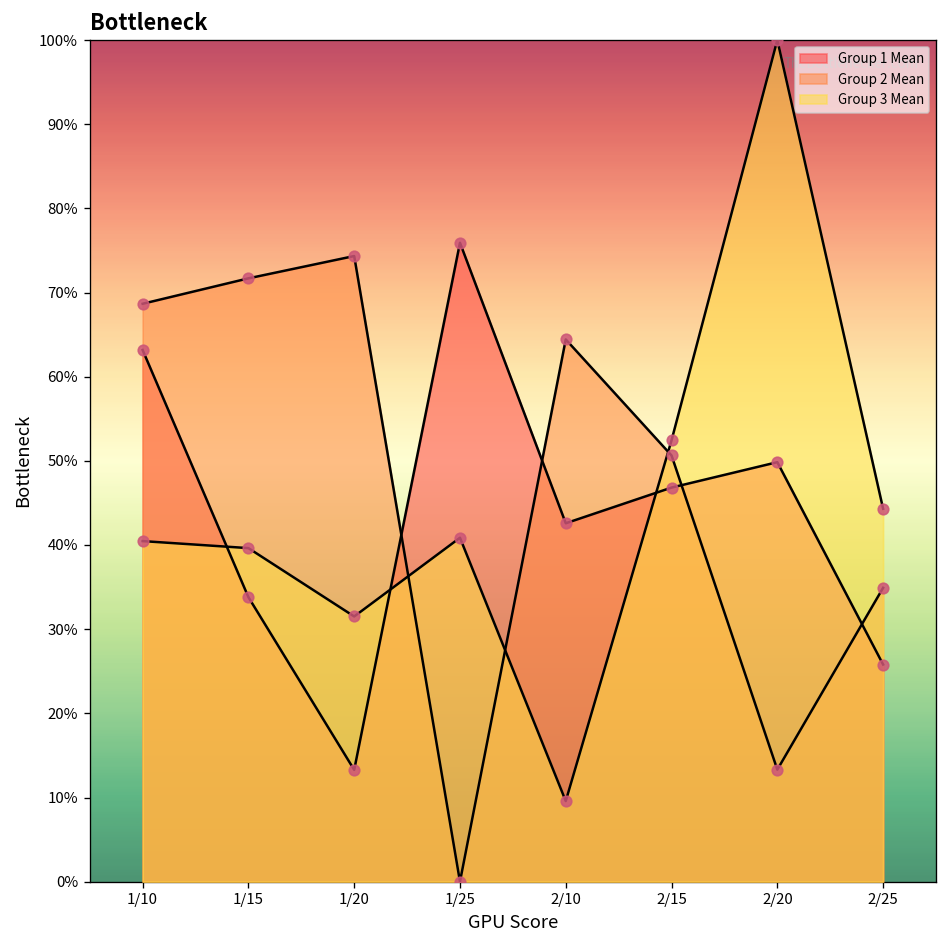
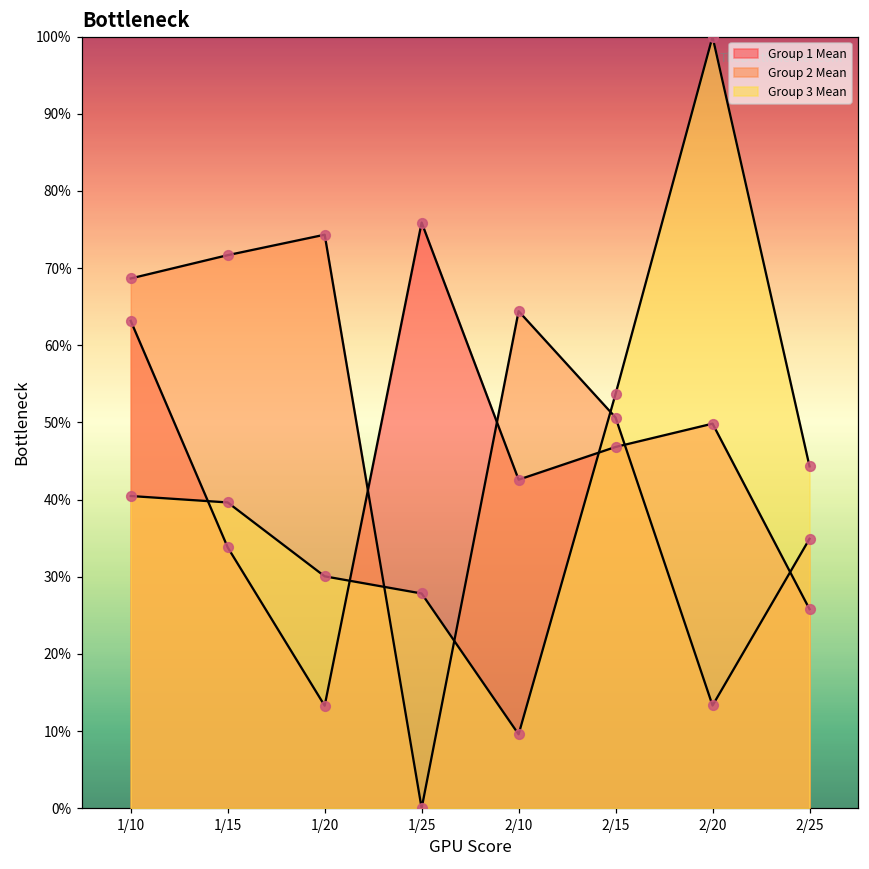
  {
    "Group 3 Mean": {
      "1/10": "40%",
      "1/15": "40%",
-     "1/20": "32%",
-     "1/25": "41%",
+     "1/20": "30%",
+     "1/25": "28%",
      "2/10": "10%",
-     "2/15": "52%",
+     "2/15": "54%",
      "2/20": "100%",
      "2/25": "44%"
    }
  }
